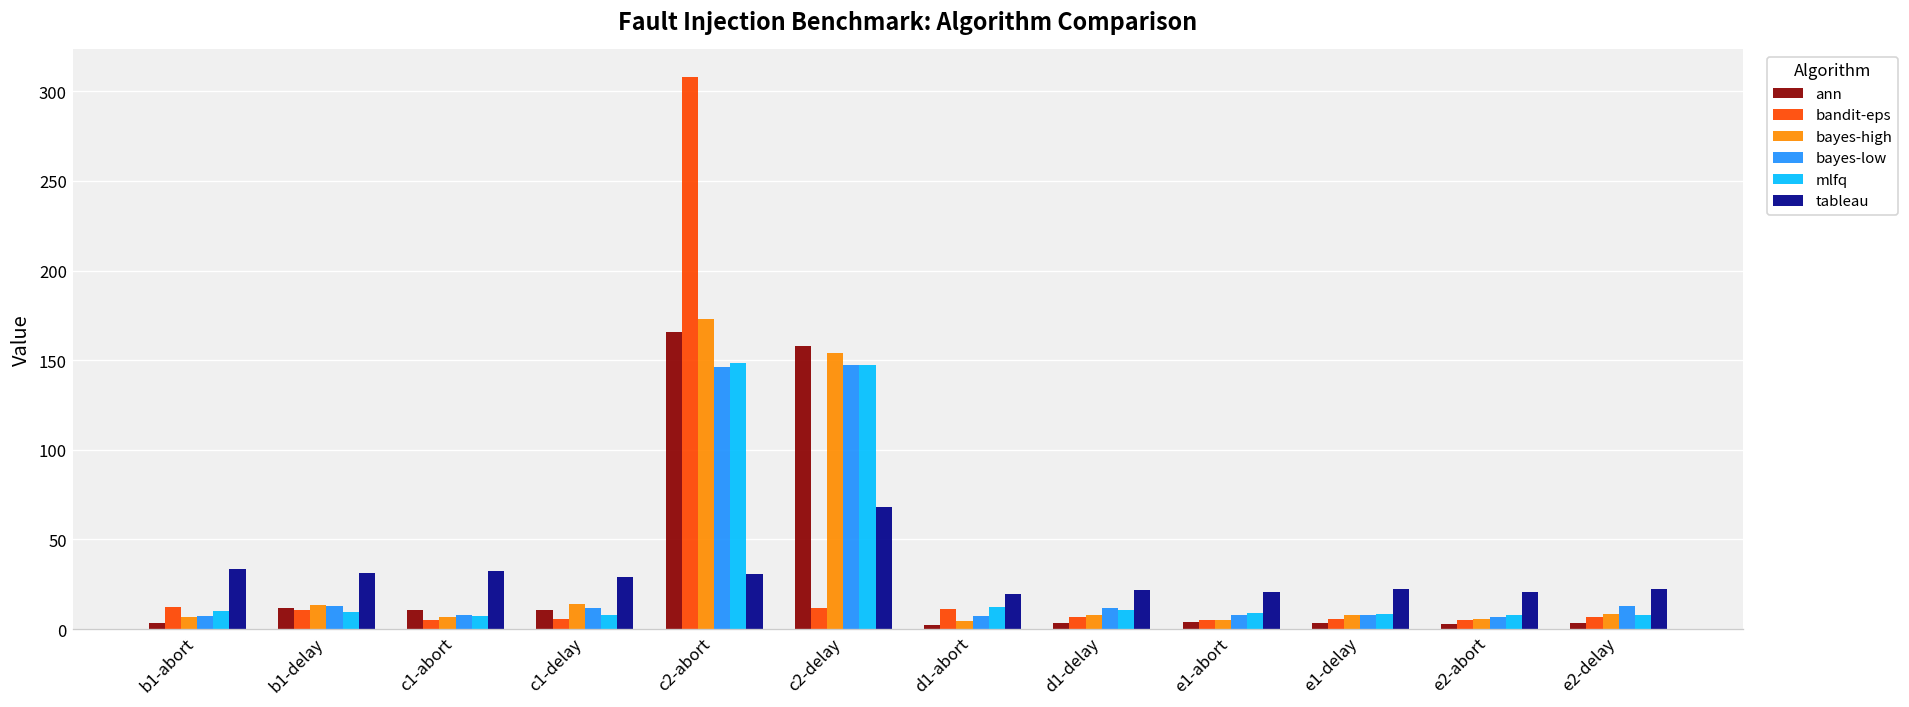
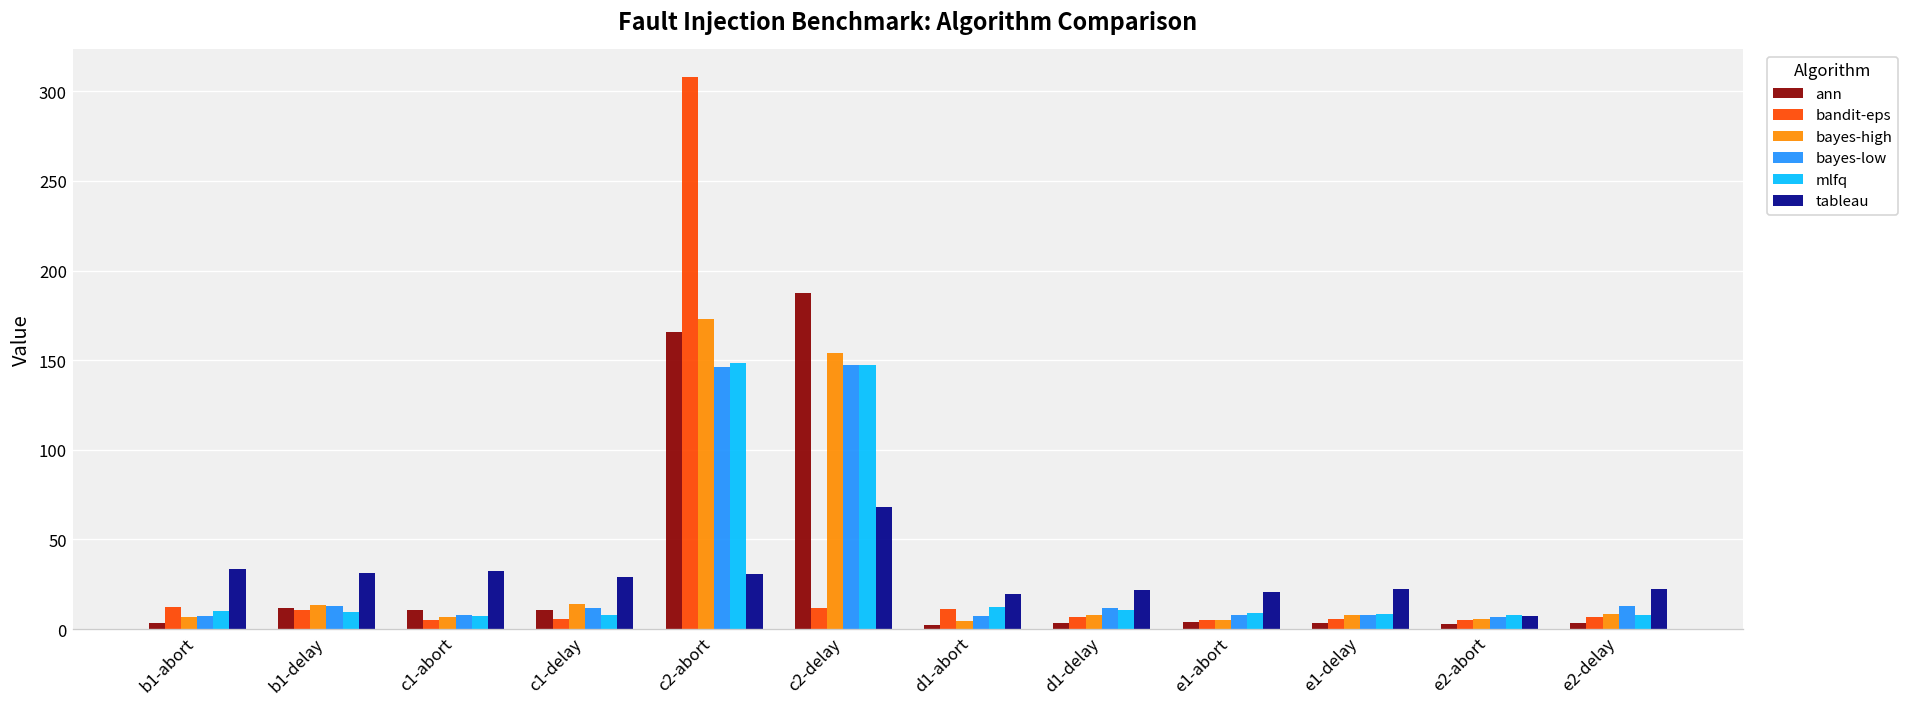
  {
    "ann": {
      "b1-abort": 3,
      "b1-delay": 12,
      "c1-abort": 11,
      "c1-delay": 11,
      "c2-abort": 166,
-     "c2-delay": 158,
+     "c2-delay": 187,
      "d1-abort": 2,
      "d1-delay": 3,
      "e1-abort": 4,
      "e1-delay": 3,
      "e2-abort": 3,
      "e2-delay": 4
    },
    "bandit-eps": {
      "b1-abort": 12,
      "b1-delay": 10,
      "c1-abort": 5,
      "c1-delay": 6,
      "c2-abort": 308,
      "c2-delay": 12,
      "d1-abort": 11,
      "d1-delay": 7,
      "e1-abort": 5,
      "e1-delay": 6,
      "e2-abort": 5,
      "e2-delay": 7
    },
    "bayes-high": {
      "b1-abort": 7,
      "b1-delay": 13,
      "c1-abort": 7,
      "c1-delay": 14,
      "c2-abort": 173,
      "c2-delay": 154,
      "d1-abort": 4,
      "d1-delay": 8,
      "e1-abort": 5,
      "e1-delay": 8,
      "e2-abort": 6,
      "e2-delay": 8
    },
    "tableau": {
      "b1-abort": 33,
      "b1-delay": 31,
      "c1-abort": 33,
      "c1-delay": 29,
      "c2-abort": 31,
      "c2-delay": 68,
      "d1-abort": 20,
      "d1-delay": 22,
      "e1-abort": 21,
      "e1-delay": 22,
-     "e2-abort": 21,
+     "e2-abort": 7,
      "e2-delay": 22
    }
  }
